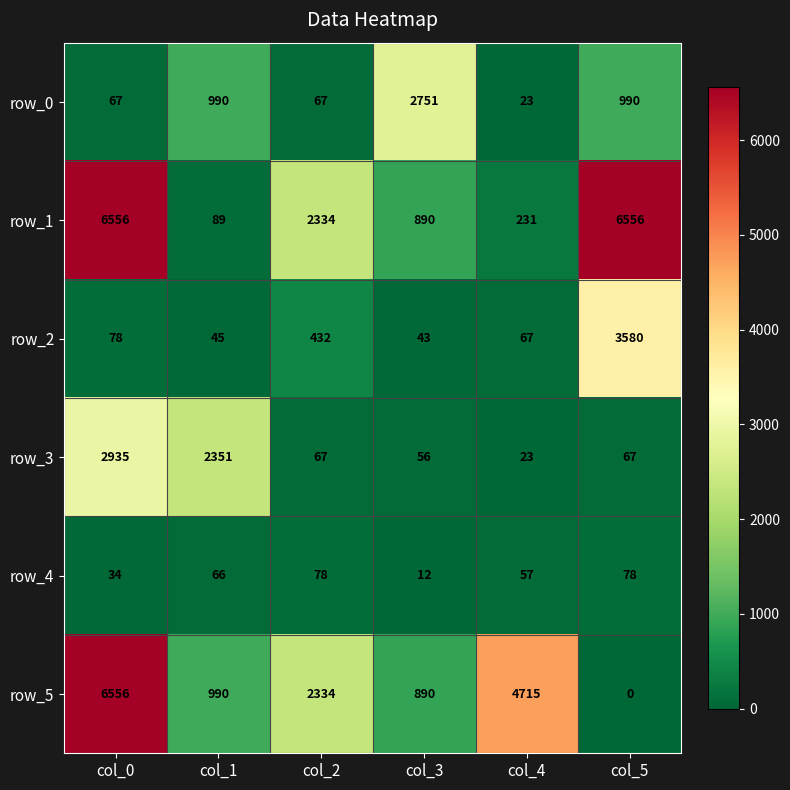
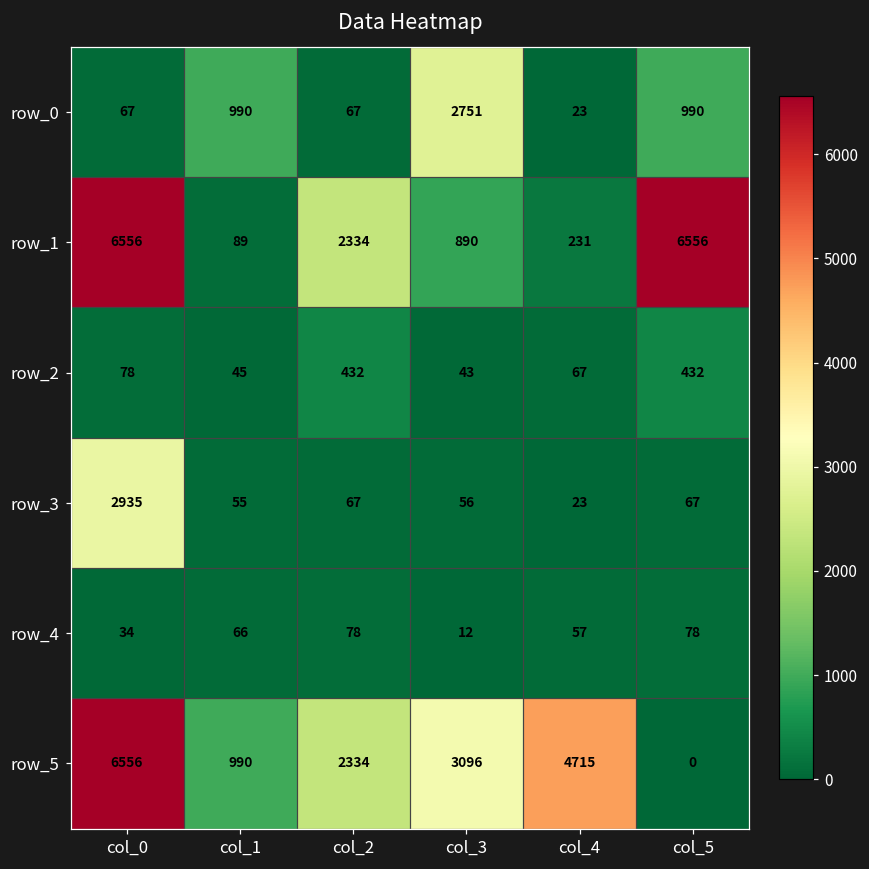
  {
    "row_0": {
      "col_0": 67,
      "col_1": 990,
      "col_2": 67,
      "col_3": 2751,
      "col_4": 23,
      "col_5": 990
    },
    "row_1": {
      "col_0": 6556,
      "col_1": 89,
      "col_2": 2334,
      "col_3": 890,
      "col_4": 231,
      "col_5": 6556
    },
    "row_2": {
      "col_0": 78,
      "col_1": 45,
      "col_2": 432,
      "col_3": 43,
      "col_4": 67,
-     "col_5": 3580
+     "col_5": 432
    },
    "row_3": {
      "col_0": 2935,
-     "col_1": 2351,
+     "col_1": 55,
      "col_2": 67,
      "col_3": 56,
      "col_4": 23,
      "col_5": 67
    },
    "row_4": {
      "col_0": 34,
      "col_1": 66,
      "col_2": 78,
      "col_3": 12,
      "col_4": 57,
      "col_5": 78
    },
    "row_5": {
      "col_0": 6556,
      "col_1": 990,
      "col_2": 2334,
-     "col_3": 890,
+     "col_3": 3096,
      "col_4": 4715,
      "col_5": 0
    }
  }
